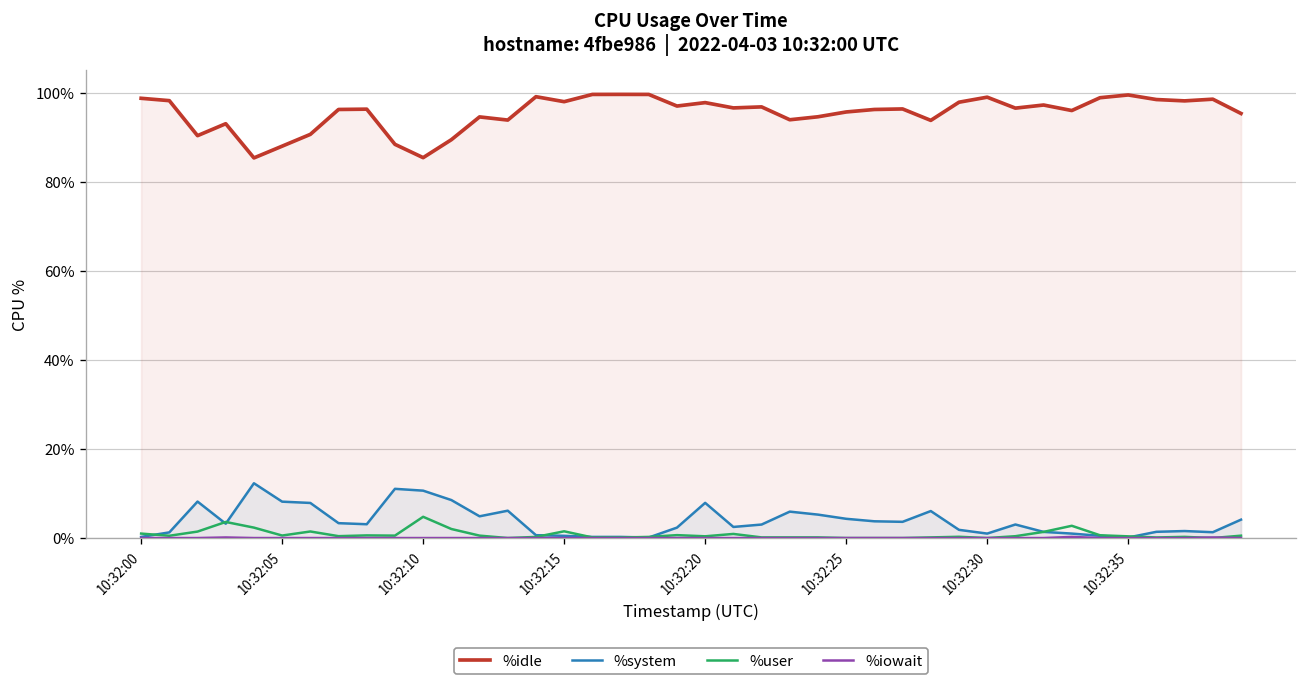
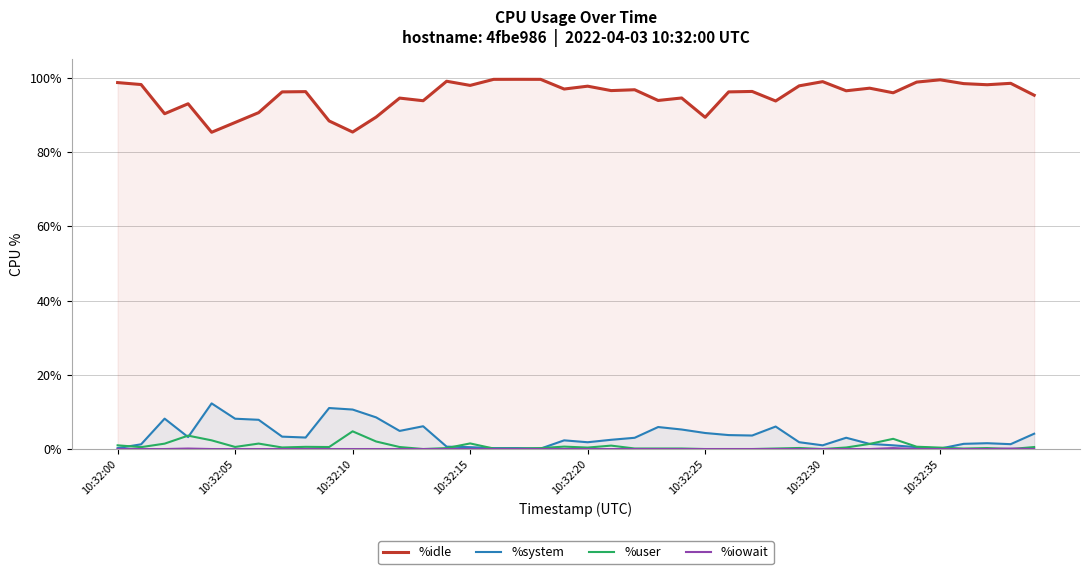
  {
    "%idle": {
      "10:32:00": "99%",
      "10:32:05": "88%",
      "10:32:10": "85%",
      "10:32:15": "98%",
      "10:32:20": "98%",
-     "10:32:25": "96%",
+     "10:32:25": "89%",
      "10:32:30": "99%",
      "10:32:35": "100%"
    },
    "%system": {
      "10:32:05": "8%",
      "10:32:10": "11%",
-     "10:32:20": "8%",
+     "10:32:20": "2%",
      "10:32:25": "4%",
      "10:32:30": "1%"
    },
    "%user": {
      "10:32:00": "1%",
      "10:32:10": "5%",
      "10:32:15": "2%"
    },
    "%iowait": {
      "10:32:10": "0%"
    }
  }
